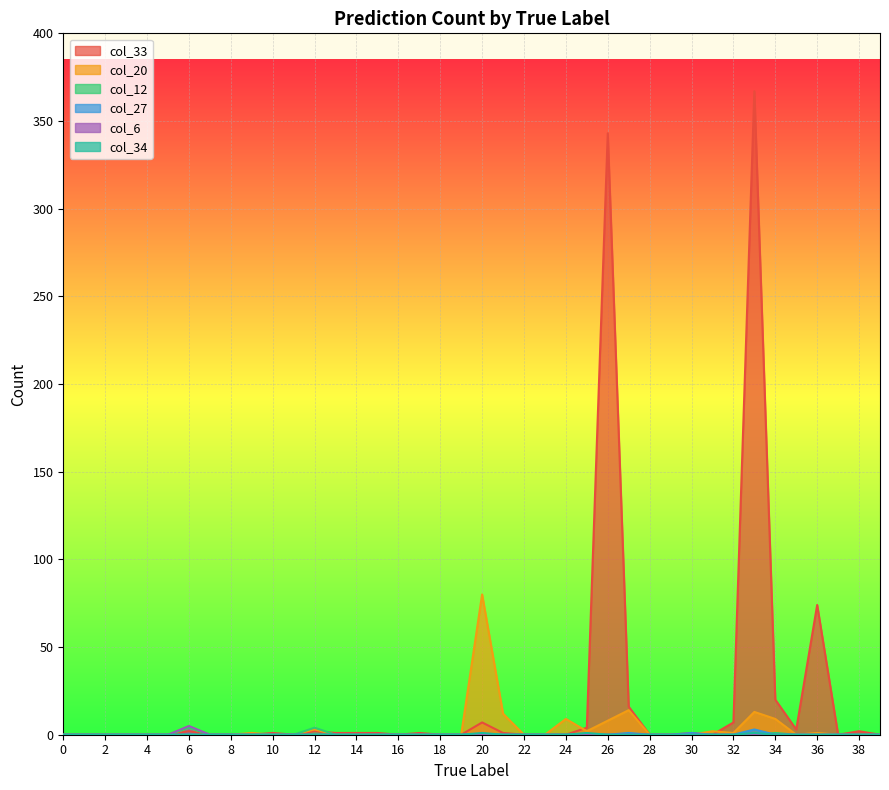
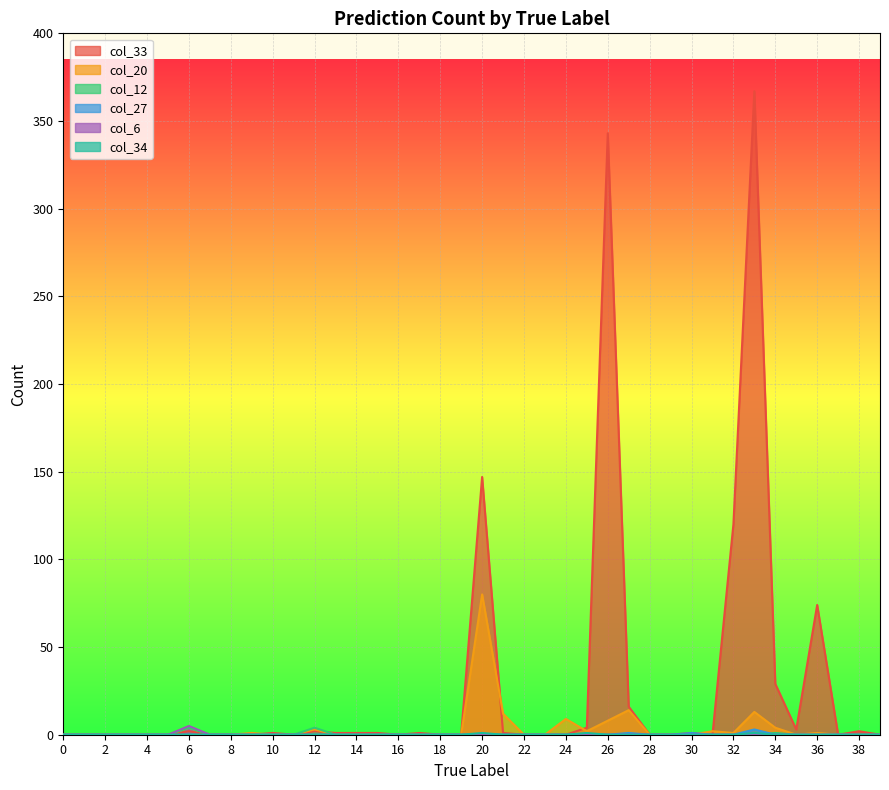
  {
    "col_33": {
      "6": 2,
-     "20": 7,
+     "20": 147,
      "26": 343,
-     "32": 7,
-     "34": 20,
+     "32": 120,
+     "34": 29,
      "36": 74,
      "38": 2
    },
    "col_20": {
      "20": 80,
      "24": 9,
      "26": 8,
-     "34": 9
+     "34": 4
    }
  }
